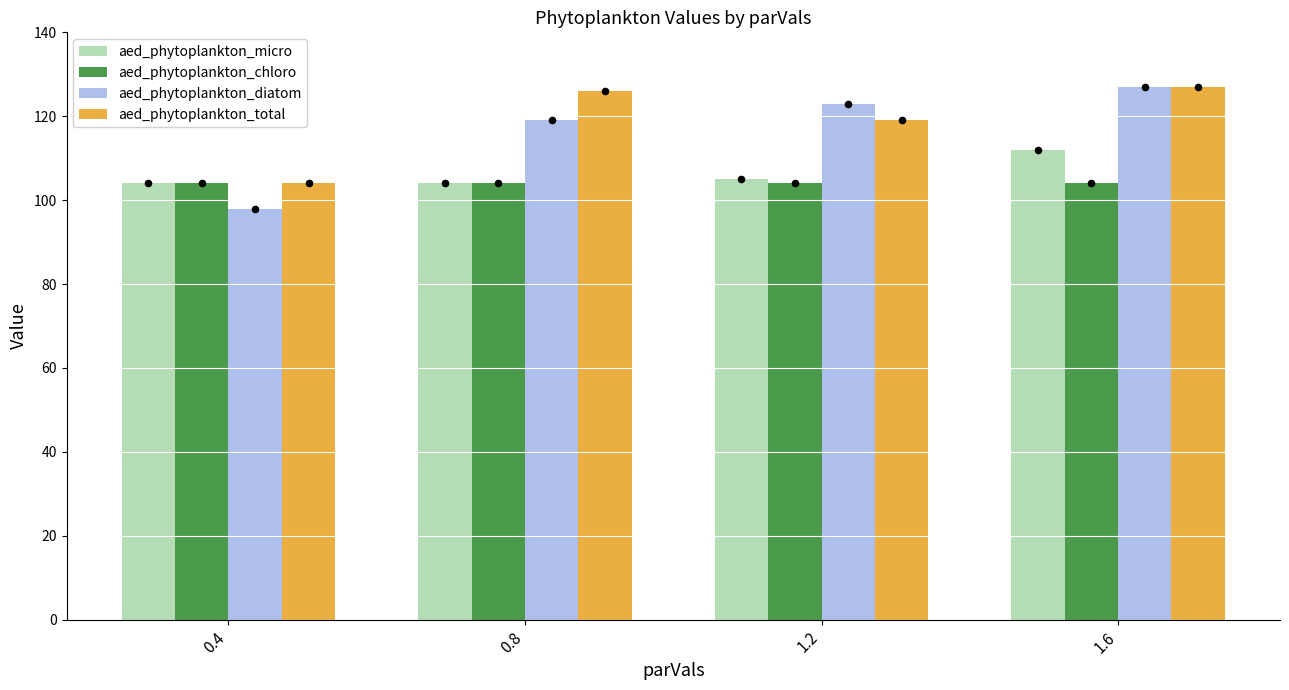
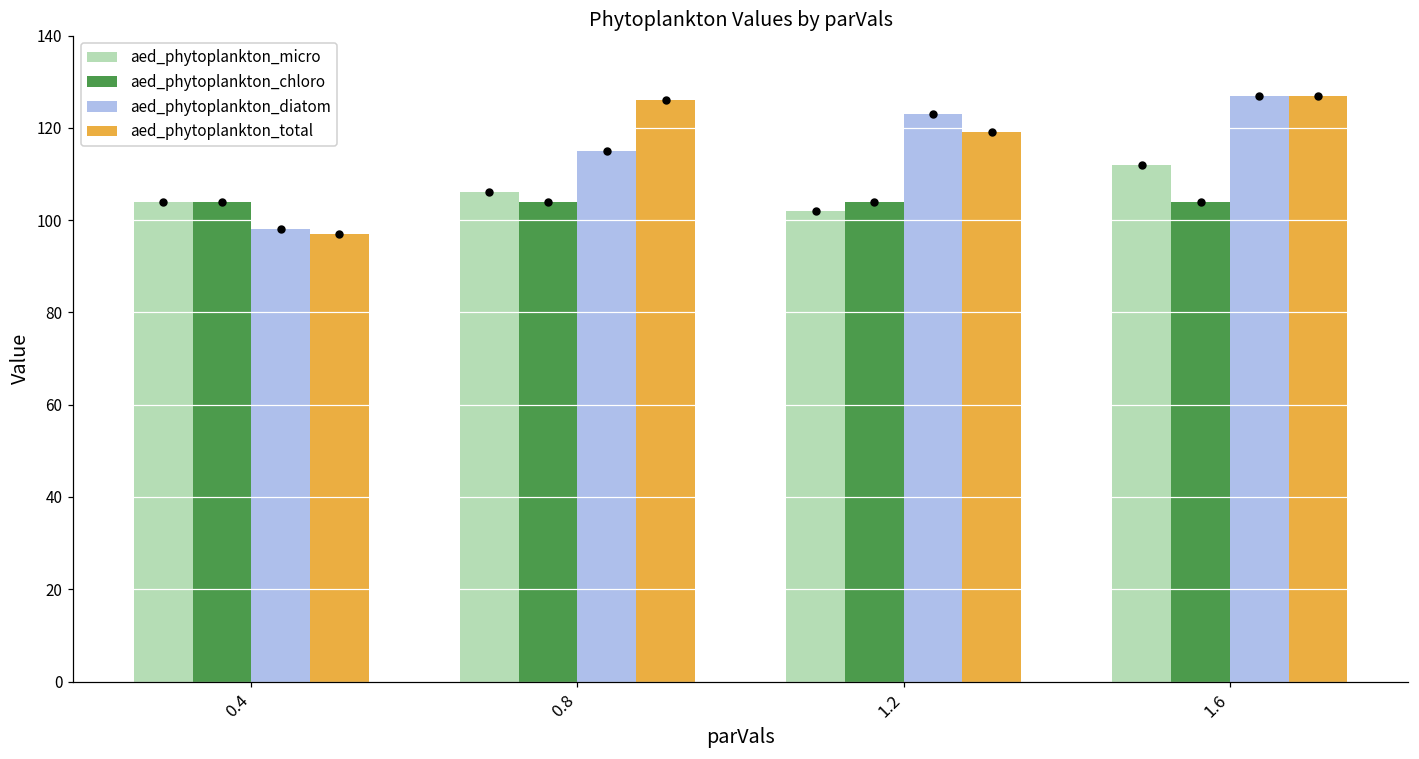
  {
    "aed_phytoplankton_micro": {
      "0.4": 104,
-     "0.8": 104,
-     "1.2": 105,
+     "0.8": 106,
+     "1.2": 102,
      "1.6": 112
    },
    "aed_phytoplankton_chloro": {
      "0.4": 104,
      "0.8": 104,
      "1.2": 104,
      "1.6": 104
    },
    "aed_phytoplankton_diatom": {
      "0.4": 98,
-     "0.8": 119,
+     "0.8": 115,
      "1.2": 123,
      "1.6": 127
    },
    "aed_phytoplankton_total": {
-     "0.4": 104,
+     "0.4": 97,
      "0.8": 126,
      "1.2": 119,
      "1.6": 127
    }
  }
